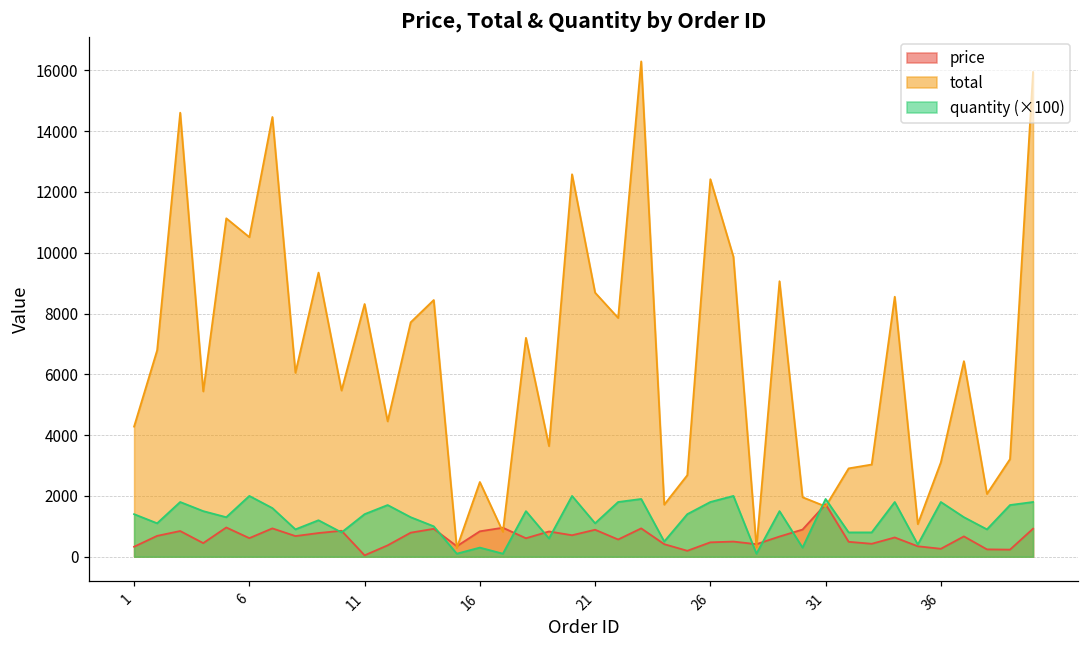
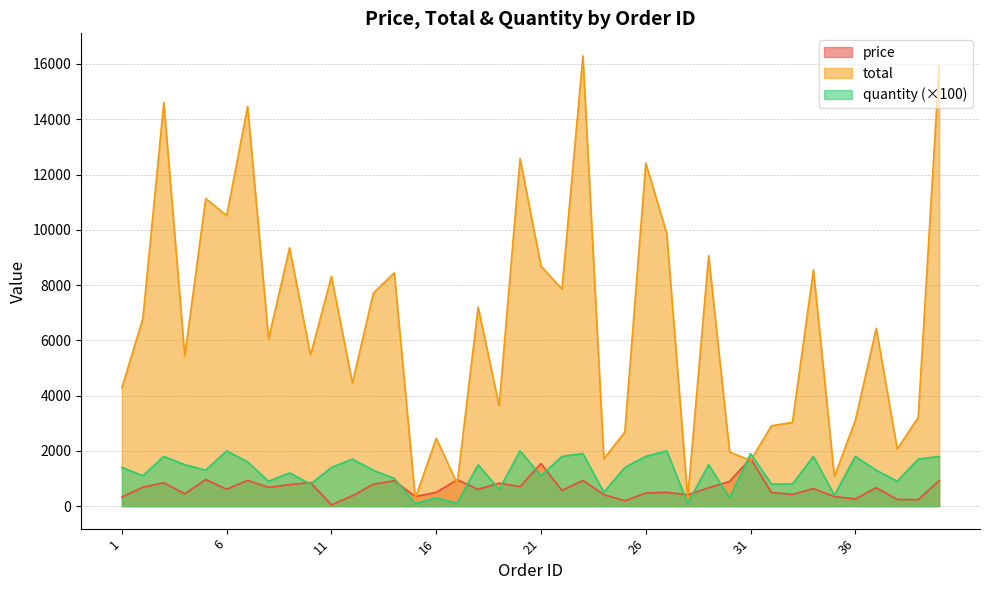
  {
    "price": {
      "1": 300,
      "6": 600,
      "11": 0,
-     "16": 800,
-     "21": 900,
+     "16": 500,
+     "21": 1500,
      "26": 500,
      "36": 300
    },
    "total": {
      "1": 4300,
      "6": 10500,
      "11": 8300,
      "16": 2500,
      "21": 8700,
      "26": 12400,
      "36": 3100
    },
    "quantity (×100)": {
      "1": 1400,
      "6": 2000,
      "11": 1400,
      "16": 300,
      "21": 1100,
      "26": 1800,
      "31": 1900,
      "36": 1800
    }
  }
